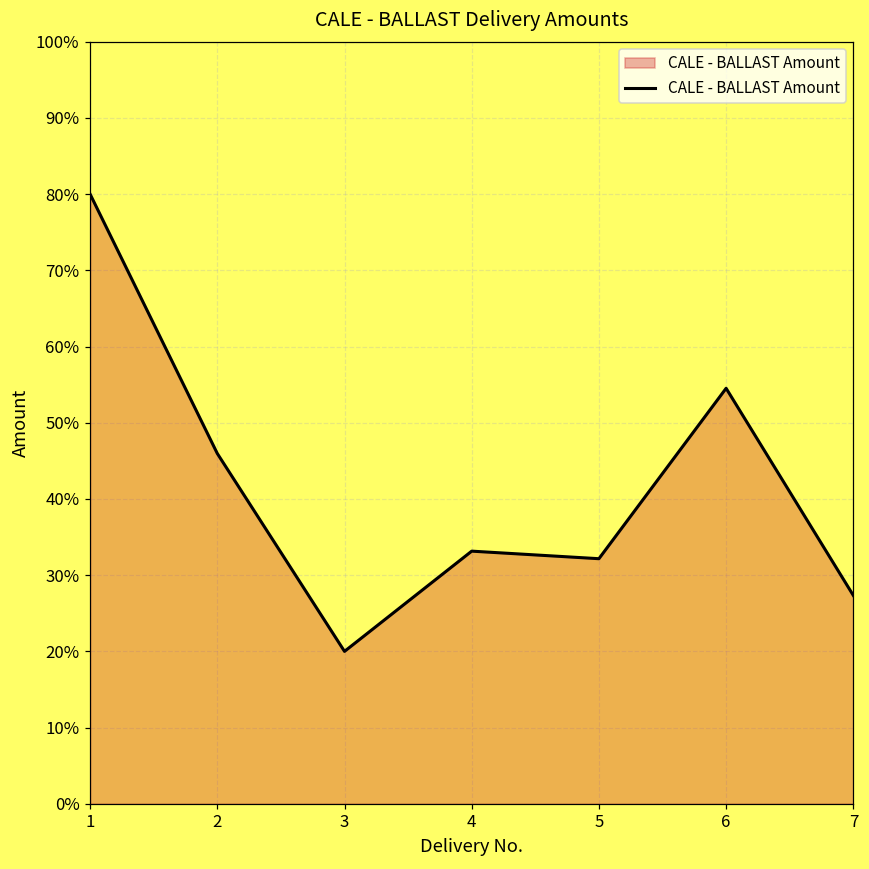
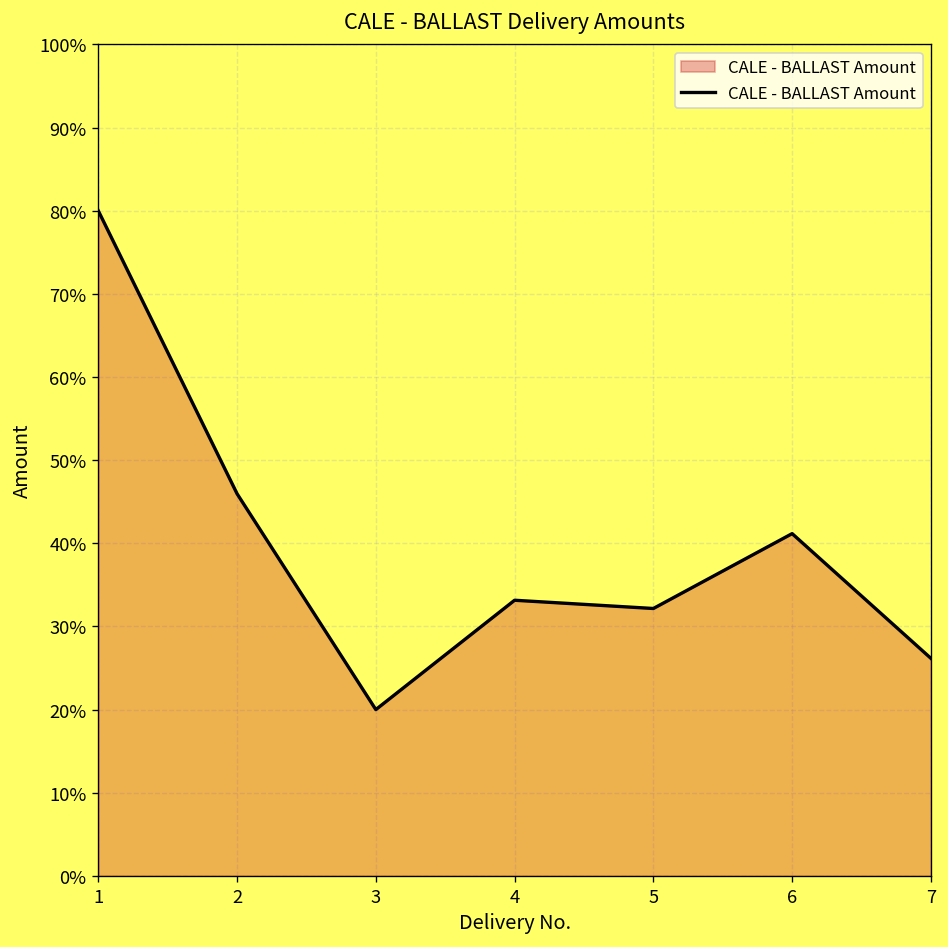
  {
    "1": "80%",
    "2": "46%",
    "3": "20%",
    "4": "33%",
    "5": "32%",
-   "6": "55%",
-   "7": "27%"
+   "6": "41%",
+   "7": "26%"
  }
